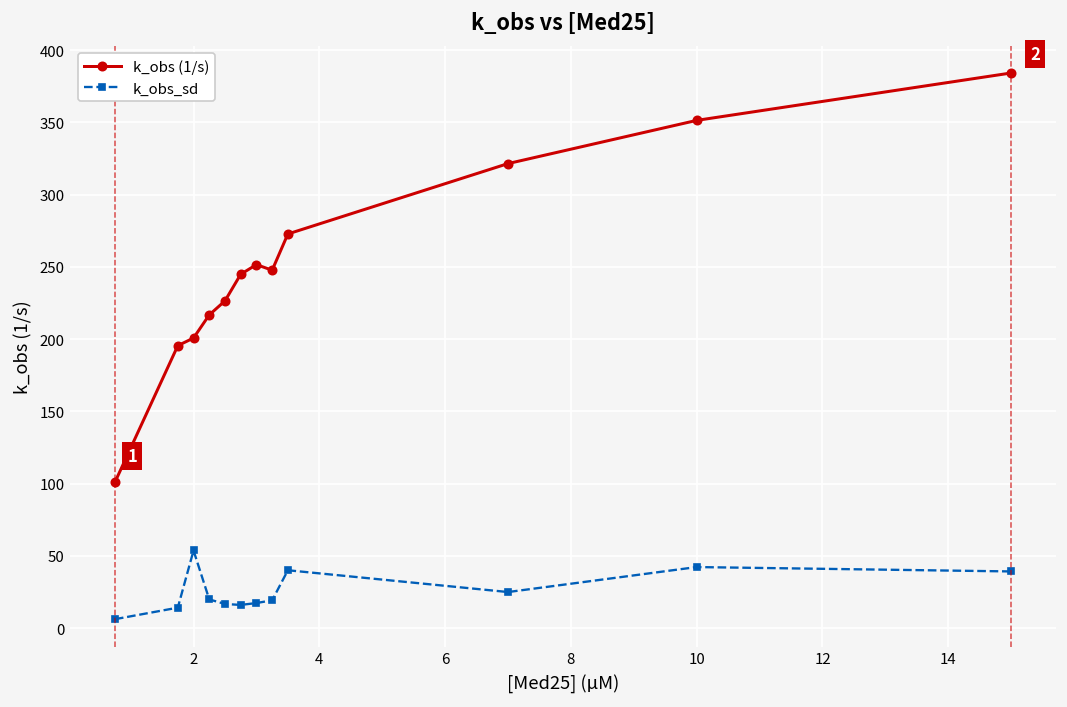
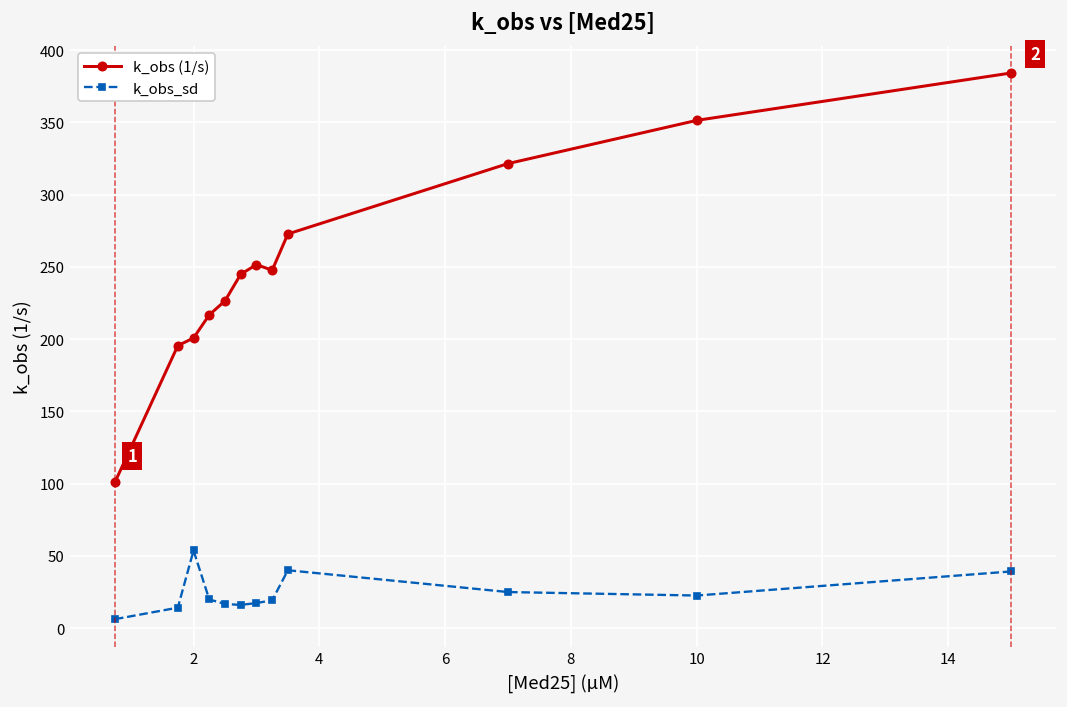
  {
    "k_obs (1/s)": {
      "2": 201,
      "10": 351
    },
    "k_obs_sd": {
      "2": 54,
-     "10": 42
+     "10": 23
    }
  }
